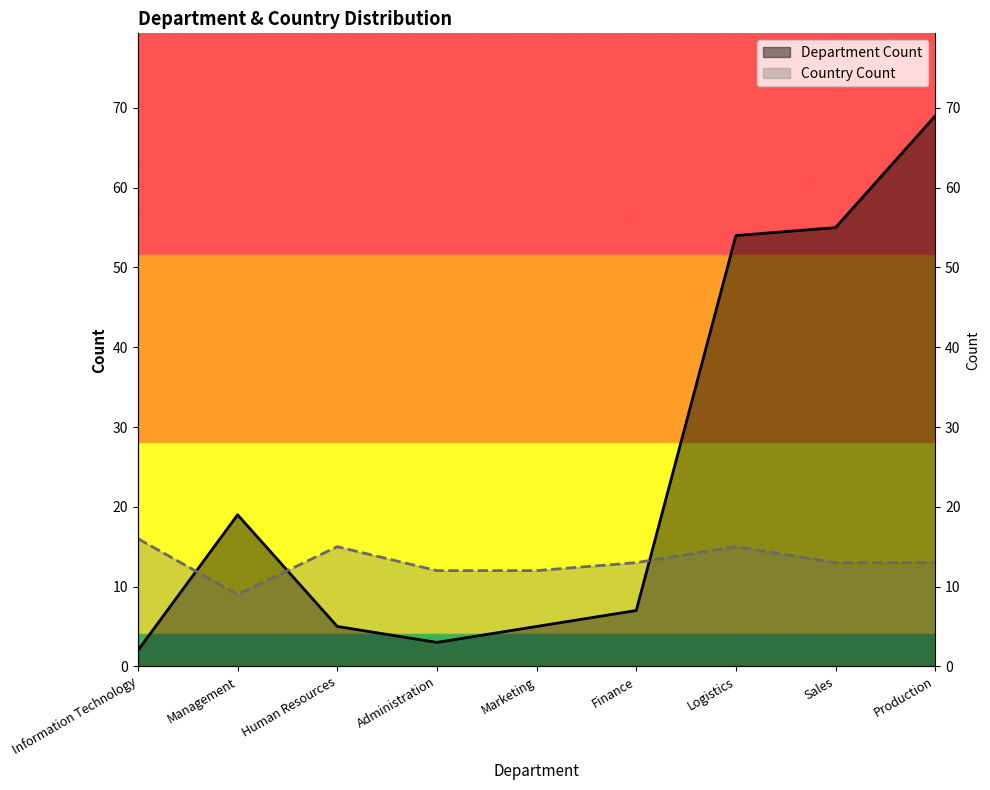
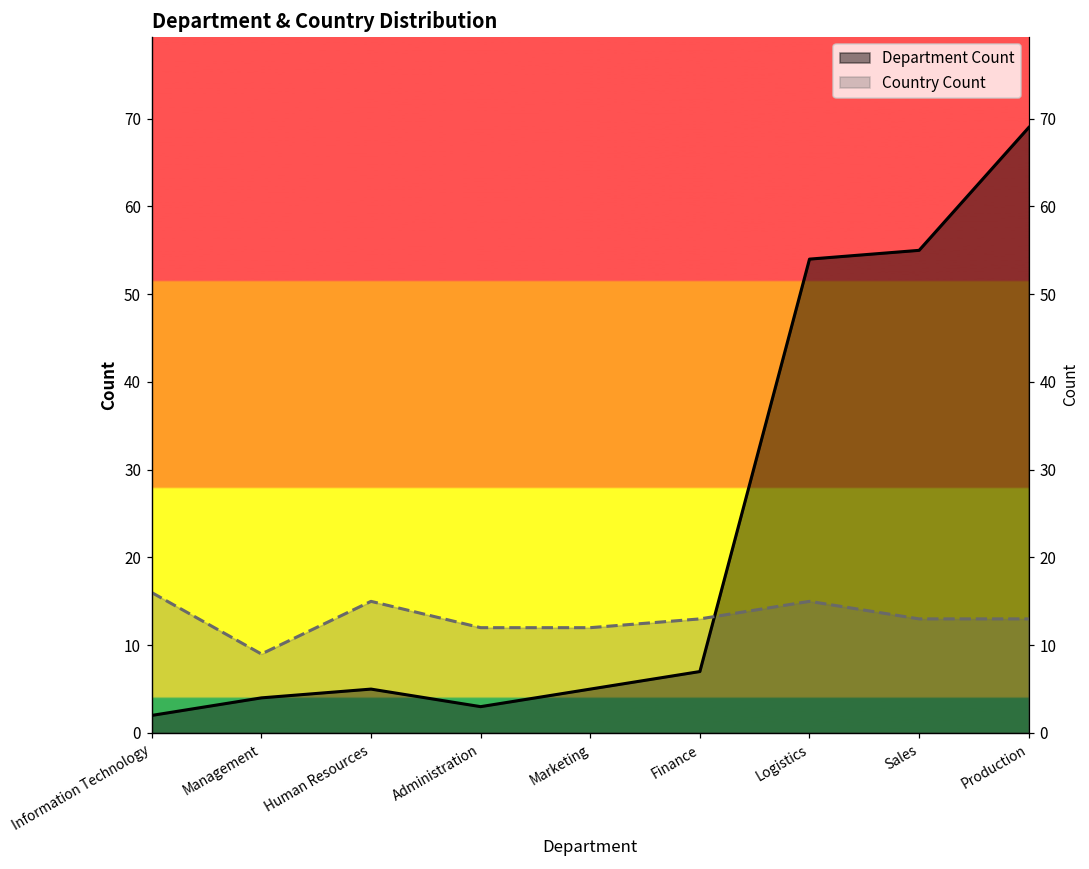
  {
    "Department Count": {
      "Information Technology": 2,
-     "Management": 19,
+     "Management": 4,
      "Human Resources": 5,
      "Administration": 3,
      "Marketing": 5,
      "Finance": 7,
      "Logistics": 54,
      "Sales": 55,
      "Production": 69
    },
    "Country Count": {
      "Information Technology": 16,
      "Management": 9,
      "Human Resources": 15,
      "Administration": 12,
      "Marketing": 12,
      "Finance": 13,
      "Logistics": 15,
      "Sales": 13,
      "Production": 13
    }
  }
